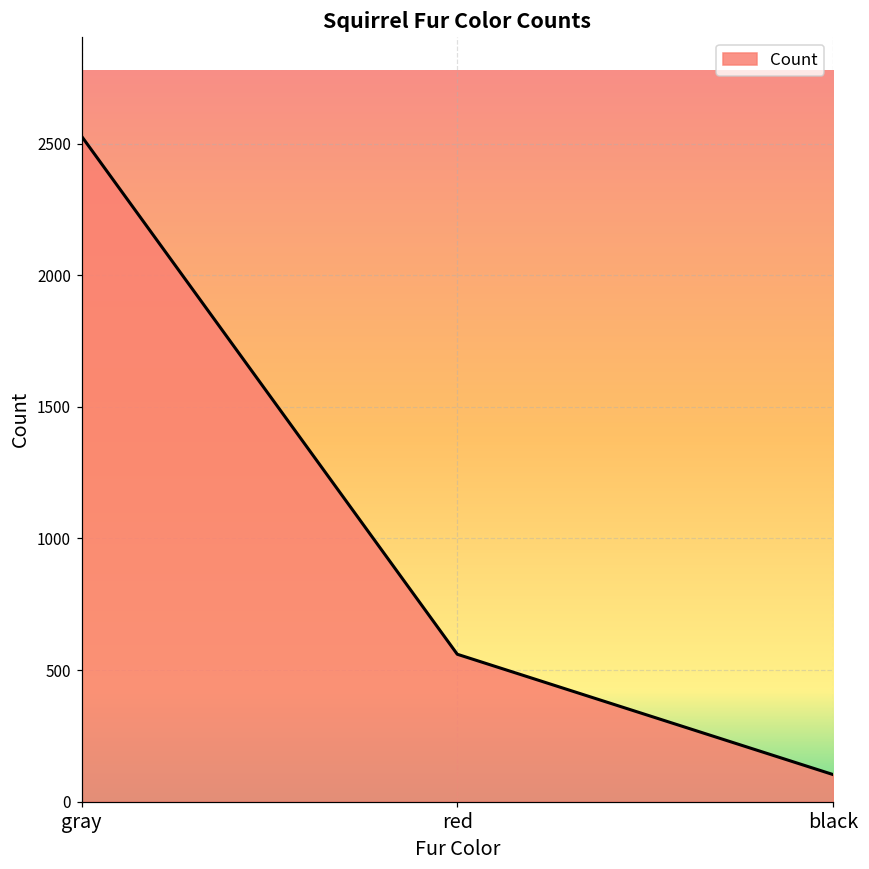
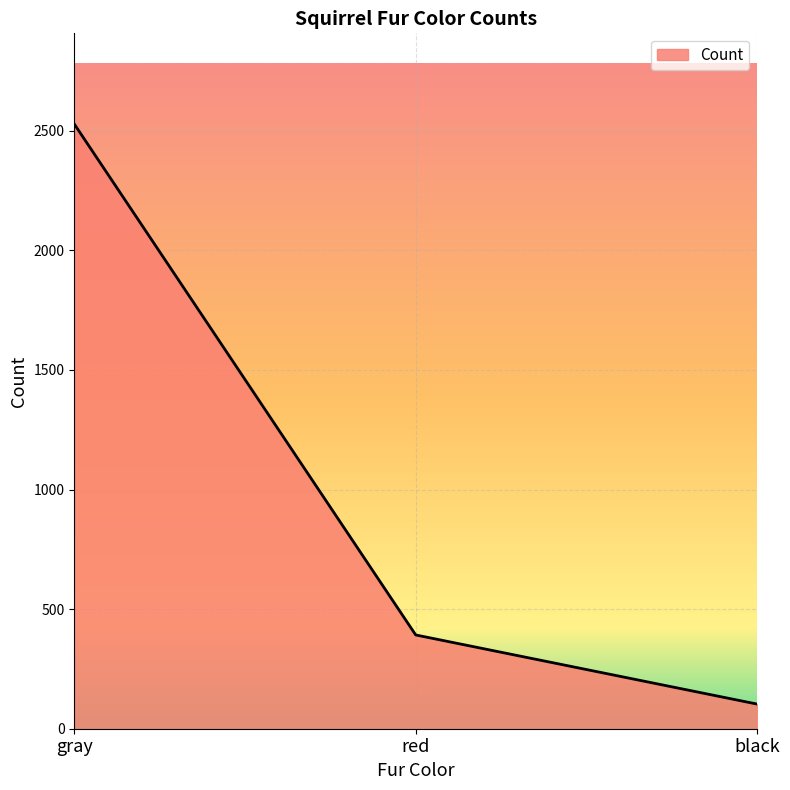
  {
    "gray": 2530,
-   "red": 560,
+   "red": 390,
    "black": 100
  }
